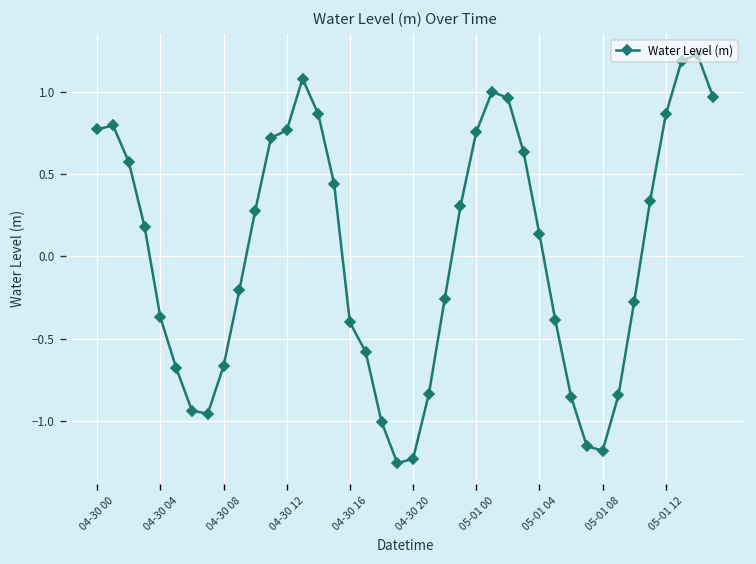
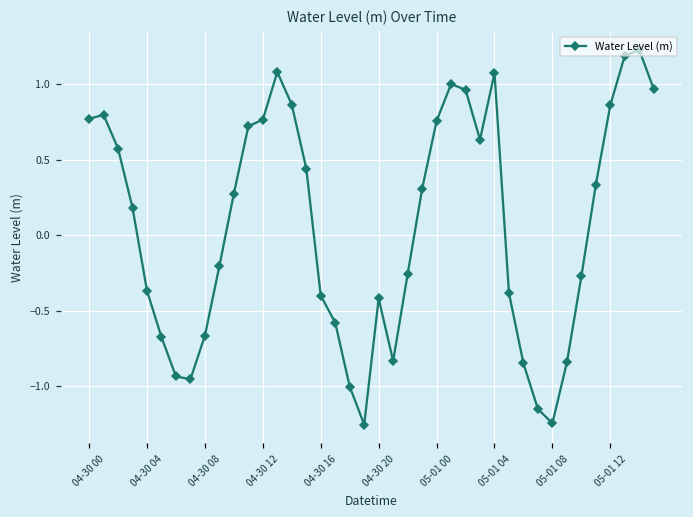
  {
    "04-30 00": 0.77,
    "04-30 04": -0.37,
    "04-30 08": -0.67,
    "04-30 12": 0.76,
    "04-30 16": -0.40,
-   "04-30 20": -1.23,
+   "04-30 20": -0.42,
    "05-01 00": 0.76,
-   "05-01 04": 0.13,
-   "05-01 08": -1.18,
+   "05-01 04": 1.07,
+   "05-01 08": -1.25,
    "05-01 12": 0.86
  }
